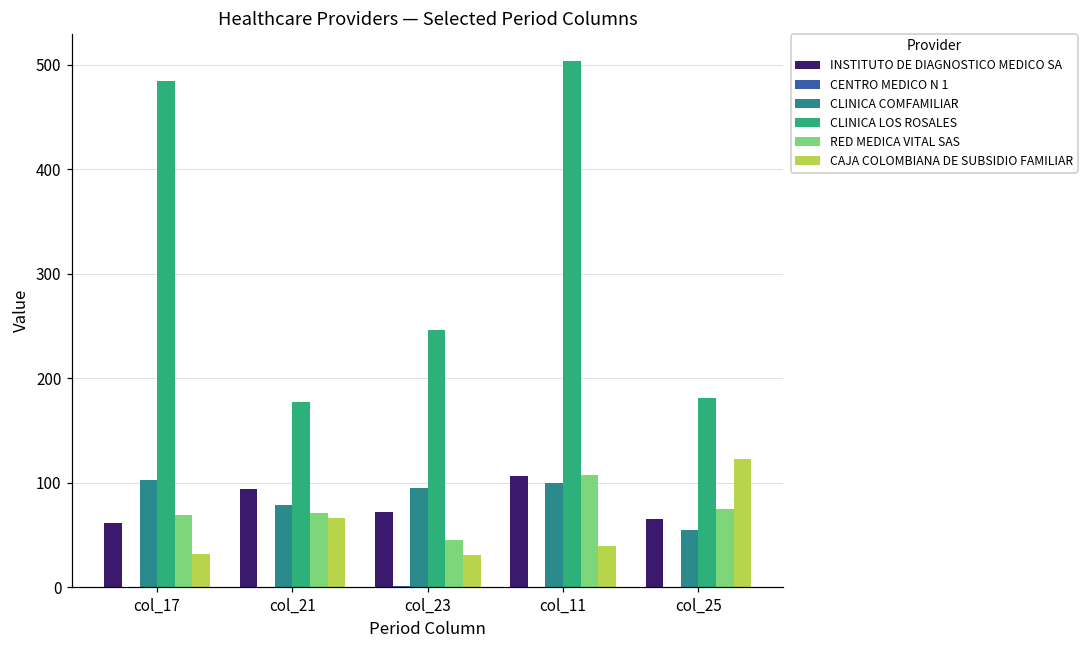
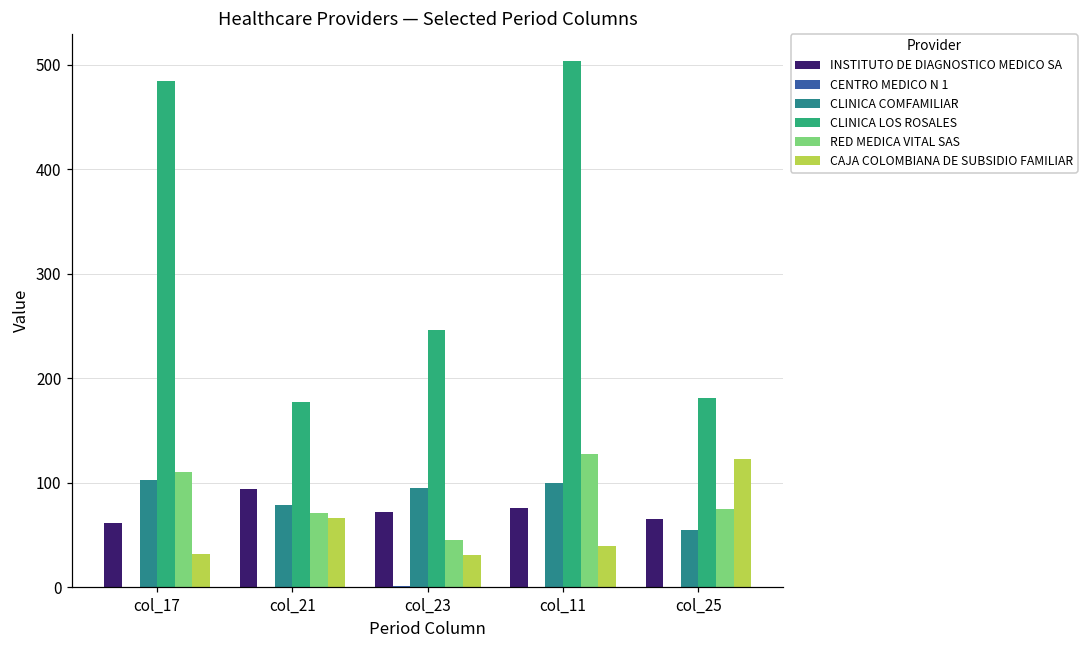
  {
    "INSTITUTO DE DIAGNOSTICO MEDICO SA": {
      "col_17": 60,
      "col_21": 90,
      "col_23": 70,
-     "col_11": 110,
+     "col_11": 80,
      "col_25": 70
    },
    "RED MEDICA VITAL SAS": {
-     "col_17": 70,
+     "col_17": 110,
      "col_21": 70,
      "col_23": 50,
-     "col_11": 110,
+     "col_11": 130,
      "col_25": 80
    },
    "CAJA COLOMBIANA DE SUBSIDIO FAMILIAR": {
      "col_17": 30,
      "col_21": 70,
      "col_23": 30,
      "col_11": 40,
      "col_25": 120
    }
  }
